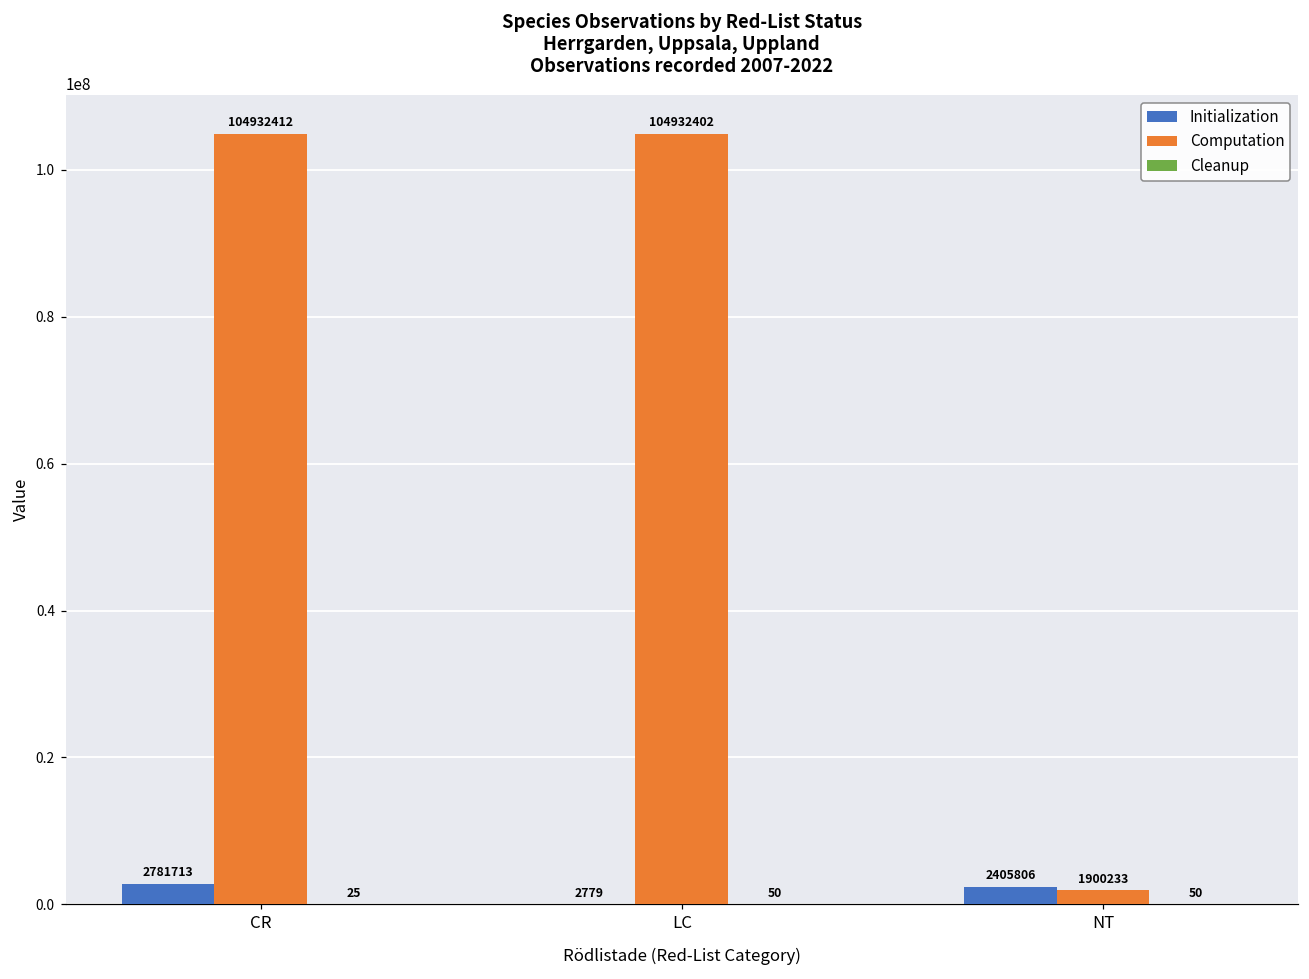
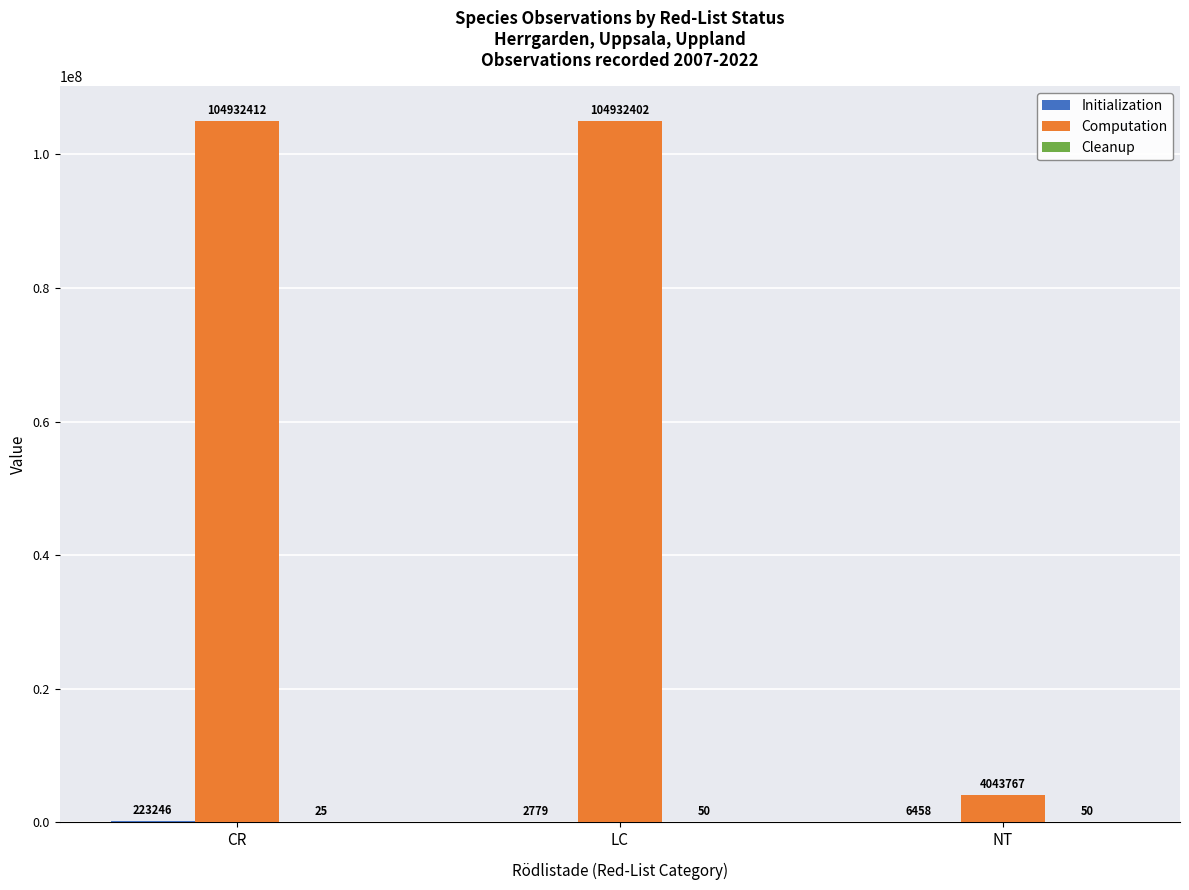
  {
    "Initialization": {
-     "CR": 2781713,
+     "CR": 223246,
      "LC": 2779,
-     "NT": 2405806
+     "NT": 6458
    },
    "Computation": {
      "CR": 104932412,
      "LC": 104932402,
-     "NT": 1900233
+     "NT": 4043767
    },
    "Cleanup": {
      "CR": 25,
      "LC": 50,
      "NT": 50
    }
  }
